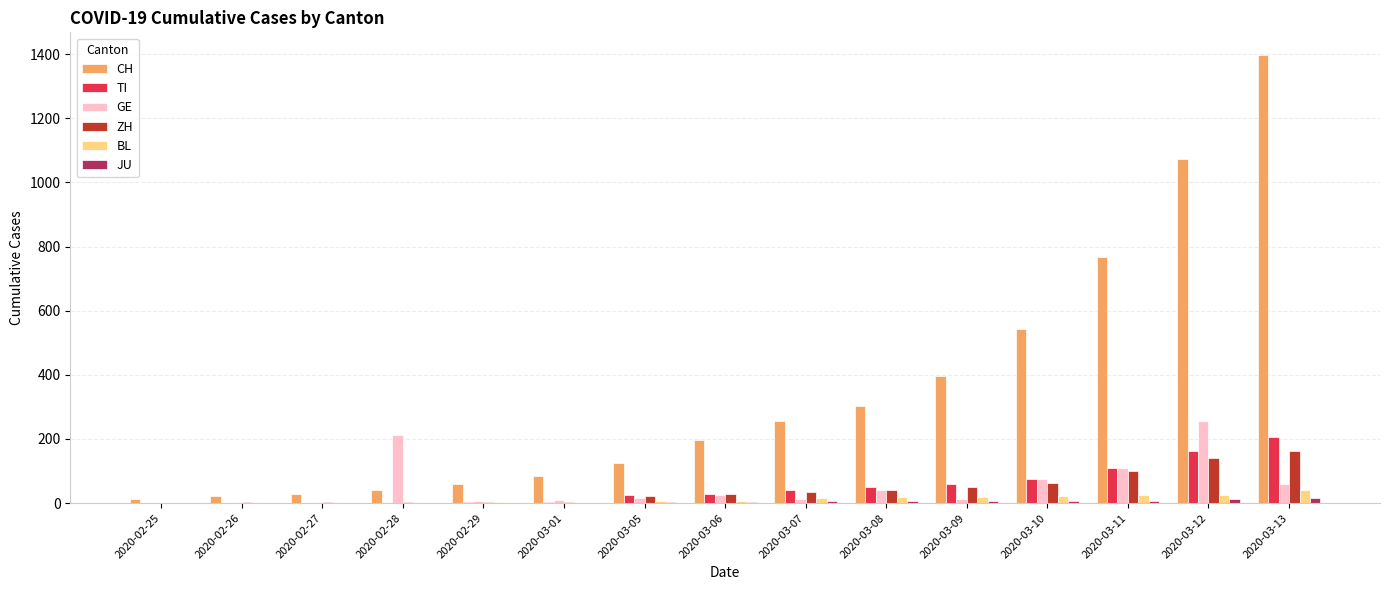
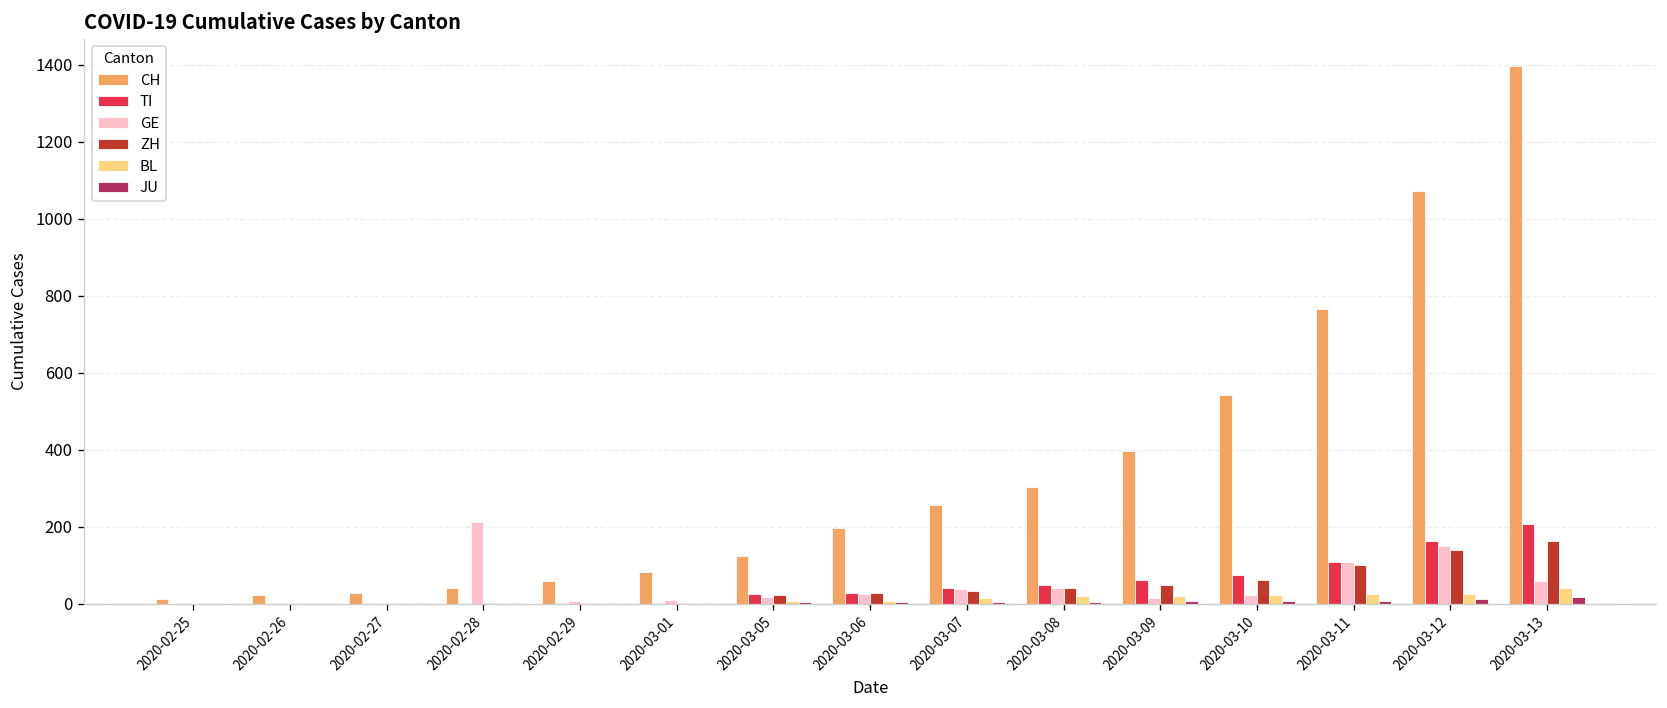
  {
    "GE": {
      "2020-02-25": 0,
      "2020-02-28": 210,
      "2020-02-29": 10,
      "2020-03-01": 10,
      "2020-03-05": 20,
      "2020-03-06": 30,
-     "2020-03-07": 10,
+     "2020-03-07": 40,
      "2020-03-08": 40,
      "2020-03-09": 10,
-     "2020-03-10": 80,
+     "2020-03-10": 20,
      "2020-03-11": 110,
-     "2020-03-12": 260,
+     "2020-03-12": 150,
      "2020-03-13": 60
    }
  }
